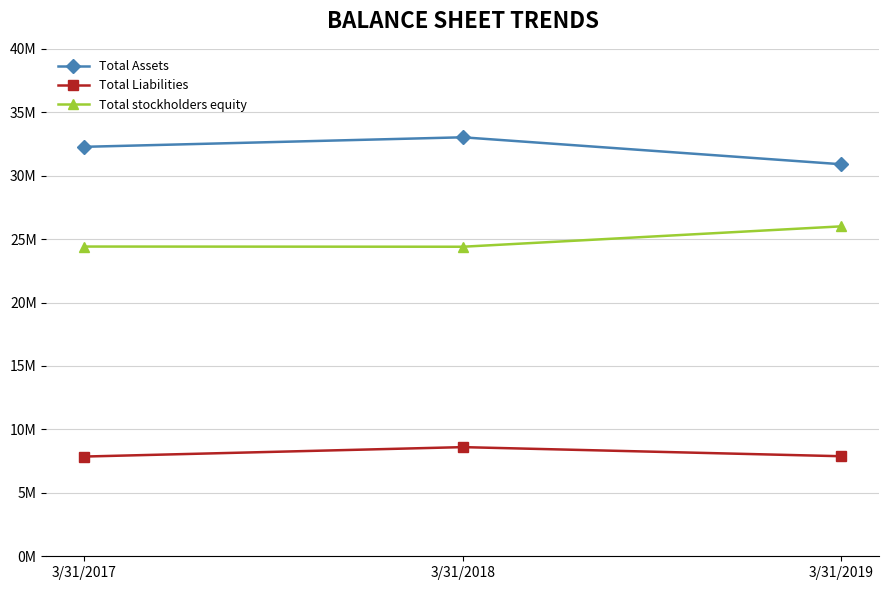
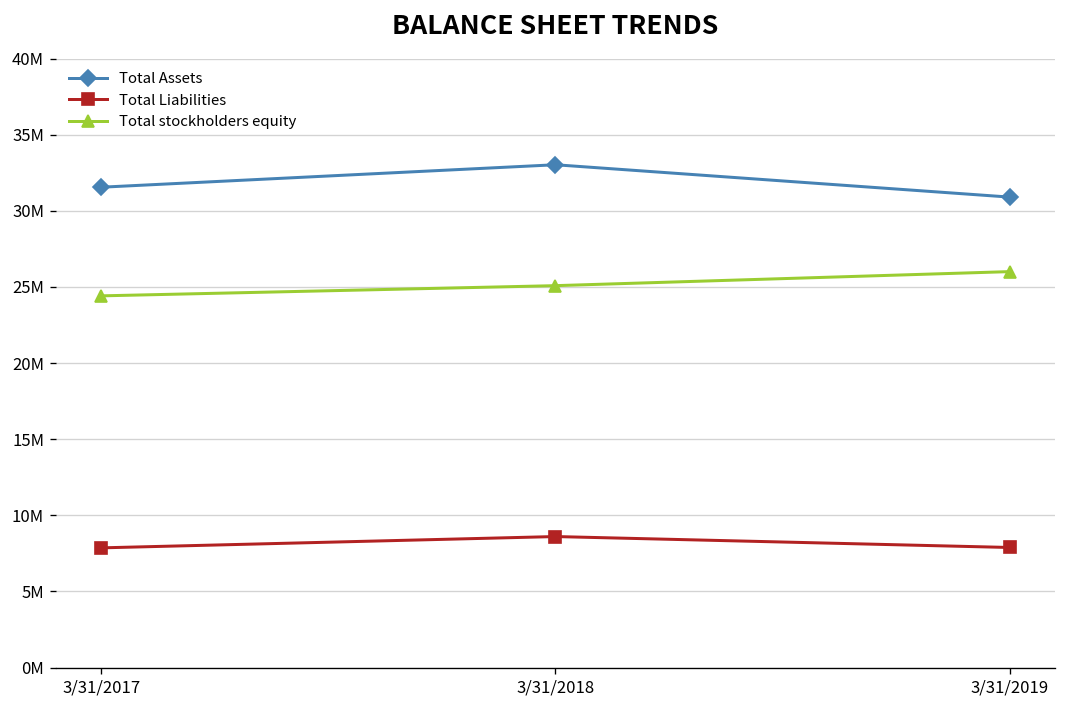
  {
    "Total Assets": {
-     "3/31/2017": 32300000,
+     "3/31/2017": 31600000,
      "3/31/2018": 33000000,
      "3/31/2019": 30900000
    },
    "Total Liabilities": {
      "3/31/2017": 7900000,
      "3/31/2018": 8600000,
      "3/31/2019": 7900000
    },
    "Total stockholders equity": {
      "3/31/2017": 24400000,
-     "3/31/2018": 24400000,
+     "3/31/2018": 25100000,
      "3/31/2019": 26000000
    }
  }
